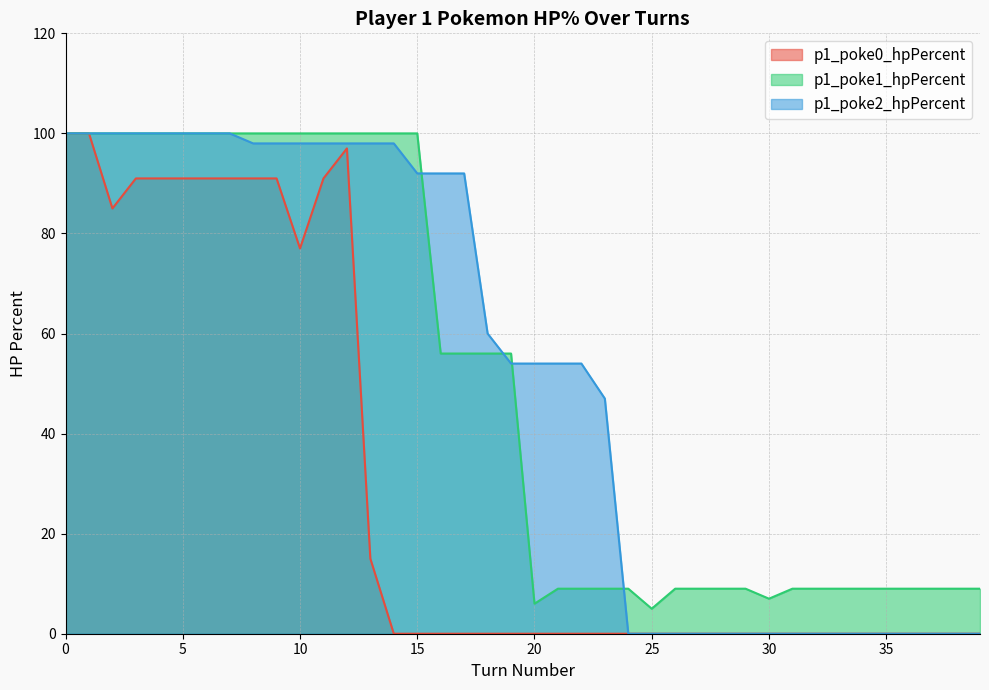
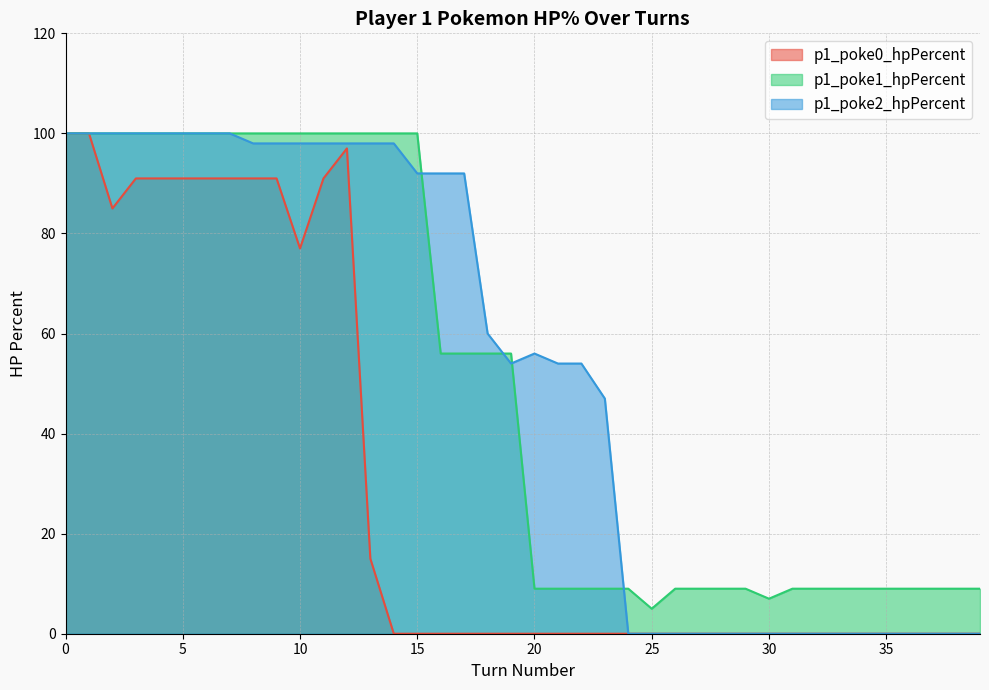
  {
    "p1_poke0_hpPercent": {
      "5": 91,
      "10": 77,
      "15": 0,
      "20": 0
    },
    "p1_poke1_hpPercent": {
      "10": 100,
      "15": 100,
-     "20": 6,
+     "20": 9,
      "25": 5,
      "30": 7,
      "35": 9
    },
    "p1_poke2_hpPercent": {
      "10": 98,
      "15": 92,
-     "20": 54
+     "20": 56
    }
  }
